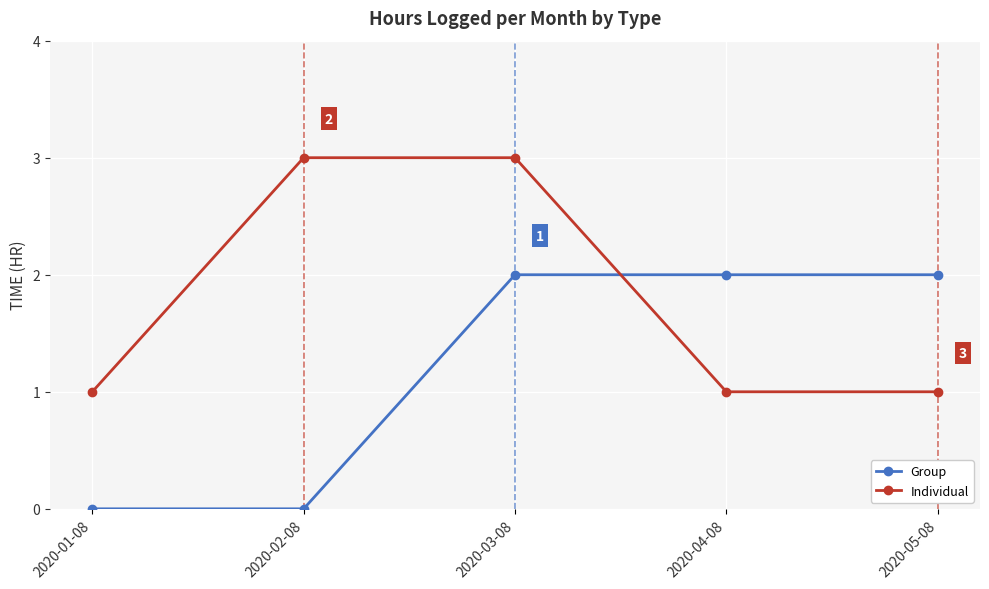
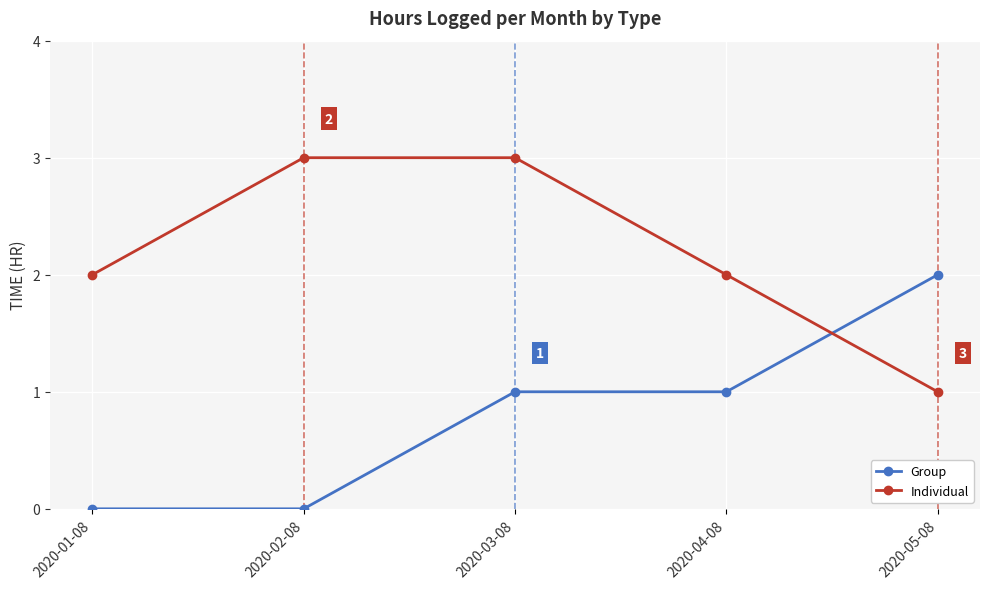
  {
    "Group": {
      "2020-01-08": 0,
      "2020-02-08": 0,
-     "2020-03-08": 2,
-     "2020-04-08": 2,
+     "2020-03-08": 1,
+     "2020-04-08": 1,
      "2020-05-08": 2
    },
    "Individual": {
-     "2020-01-08": 1,
+     "2020-01-08": 2,
      "2020-02-08": 3,
      "2020-03-08": 3,
-     "2020-04-08": 1,
+     "2020-04-08": 2,
      "2020-05-08": 1
    }
  }
